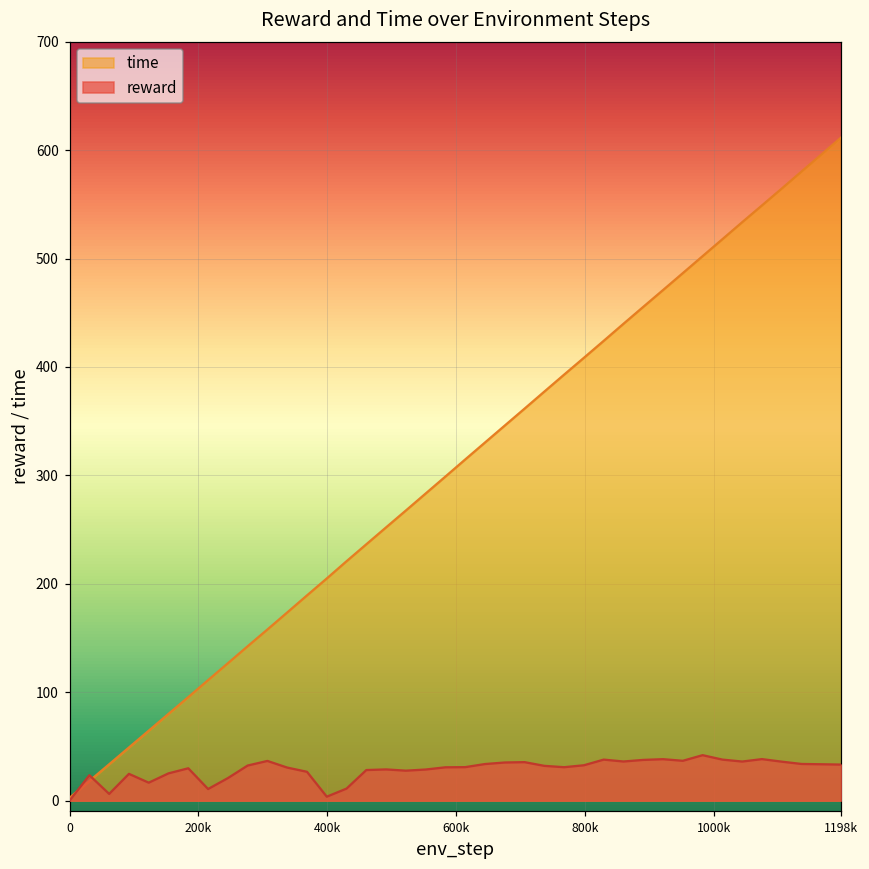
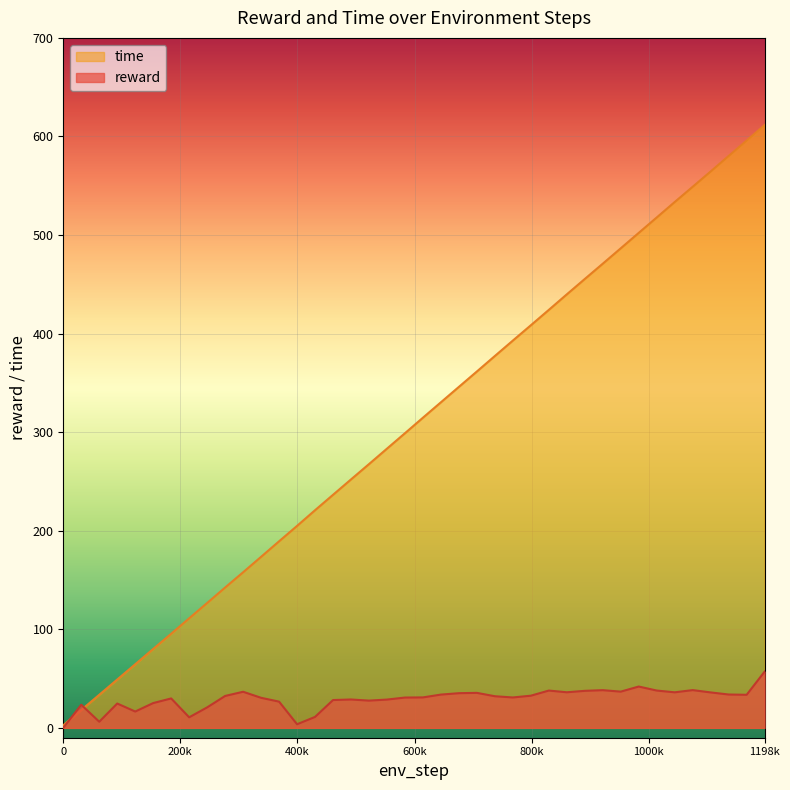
  {
    "time": {
      "1198k": 610
    },
    "reward": {
-     "1198k": 30
+     "1198k": 60
    }
  }
